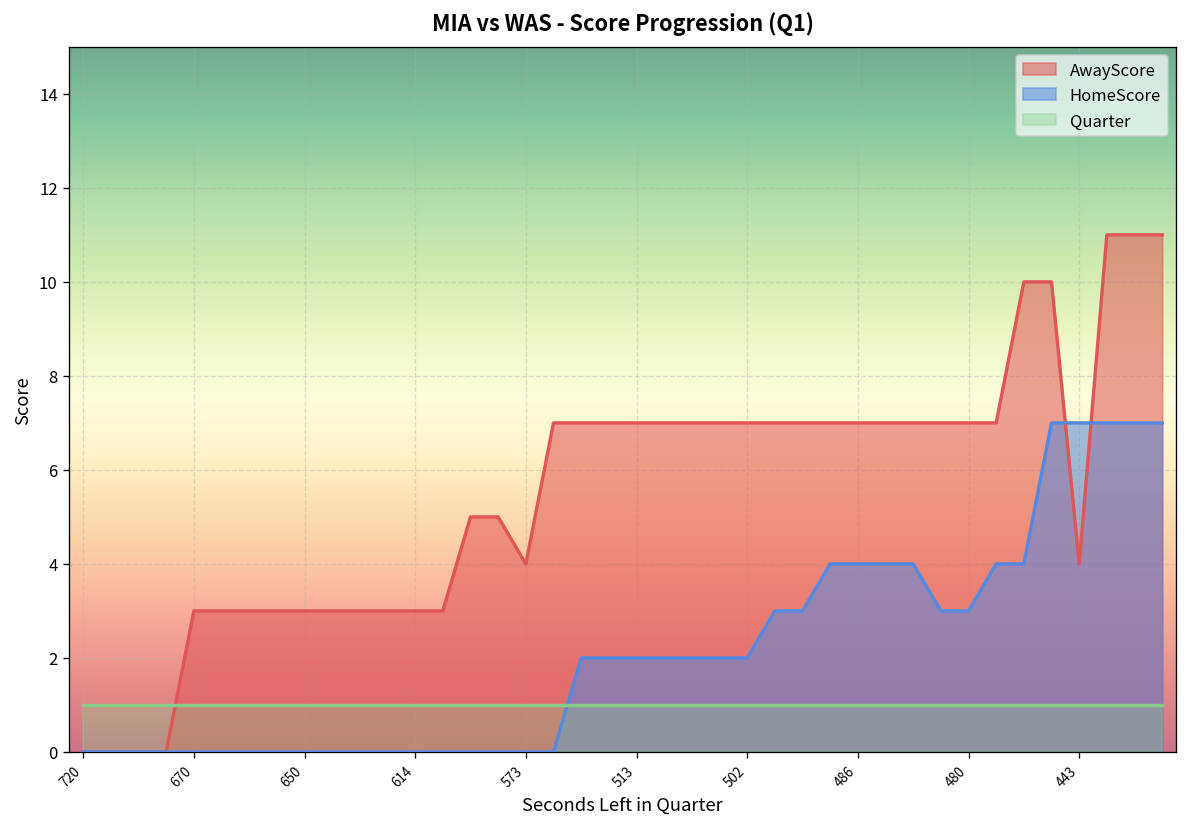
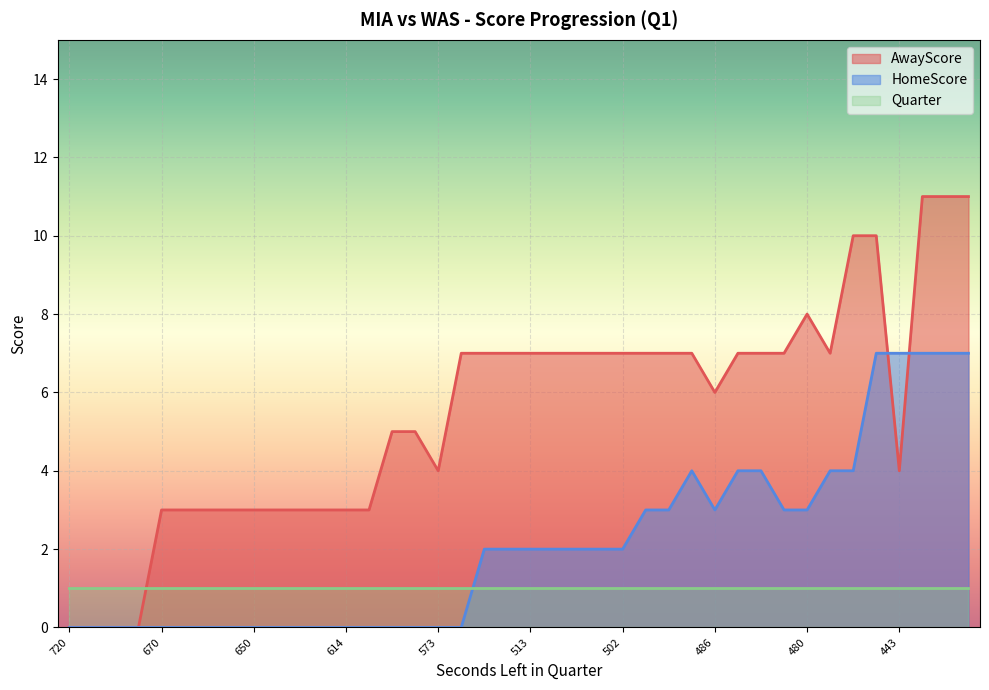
  {
    "AwayScore": {
      "670": 3,
      "650": 3,
      "614": 3,
      "573": 4,
      "513": 7,
      "502": 7,
-     "486": 7,
-     "480": 7,
+     "486": 6,
+     "480": 8,
      "443": 4
    },
    "HomeScore": {
      "670": 0,
      "650": 0,
      "614": 0,
      "573": 0,
      "513": 2,
      "502": 2,
-     "486": 4,
+     "486": 3,
      "480": 3,
      "443": 7
    },
    "Quarter": {
      "720": 1,
      "670": 1,
      "650": 1,
      "614": 1,
      "573": 1,
      "513": 1,
      "502": 1,
      "486": 1,
      "480": 1,
      "443": 1
    }
  }
